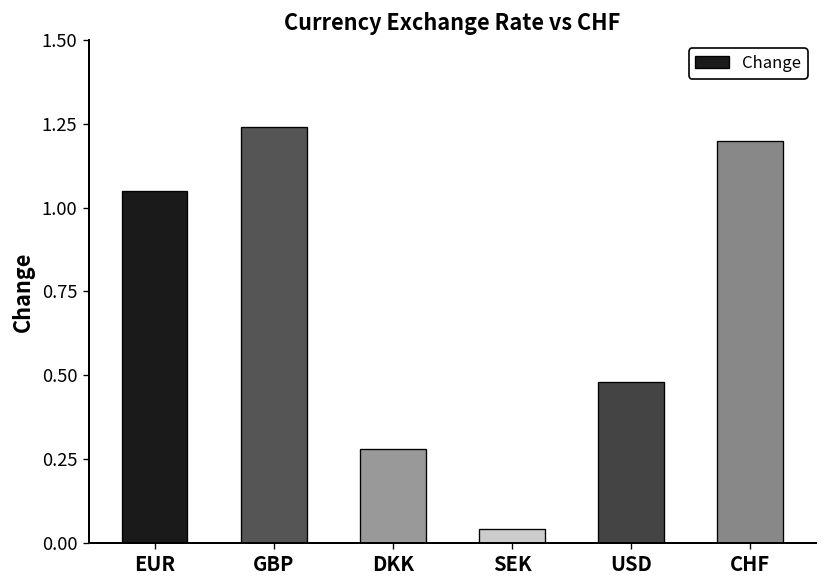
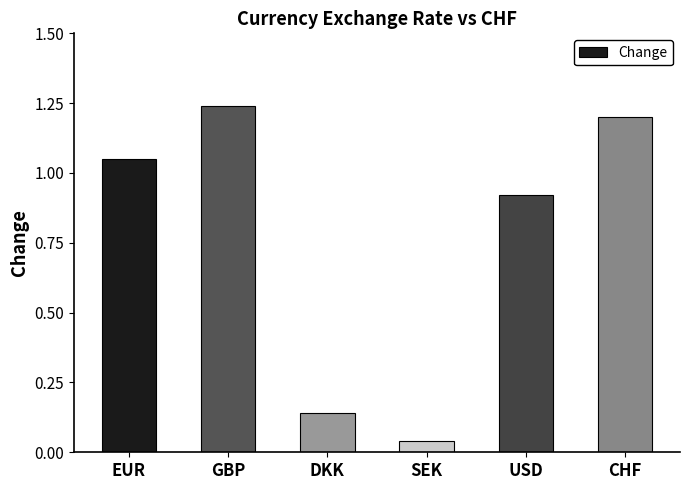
  {
    "EUR": 1.05,
    "GBP": 1.24,
-   "DKK": 0.28,
+   "DKK": 0.14,
    "SEK": 0.04,
-   "USD": 0.48,
+   "USD": 0.92,
    "CHF": 1.20
  }
